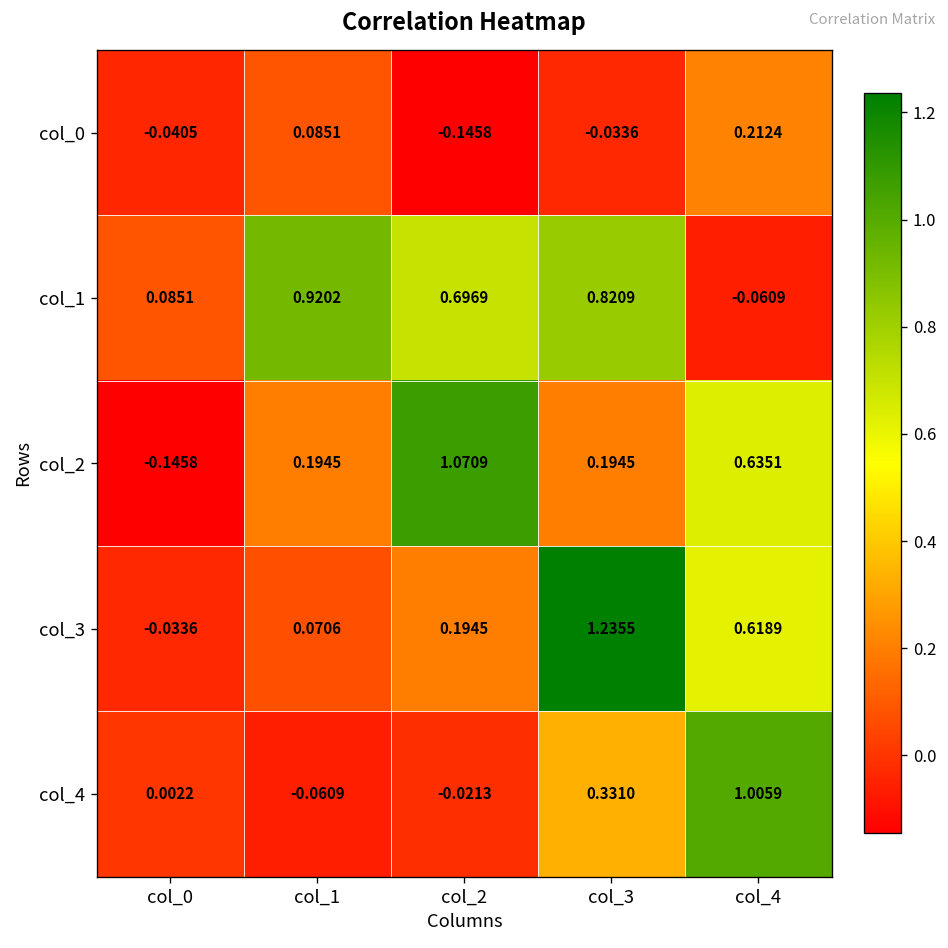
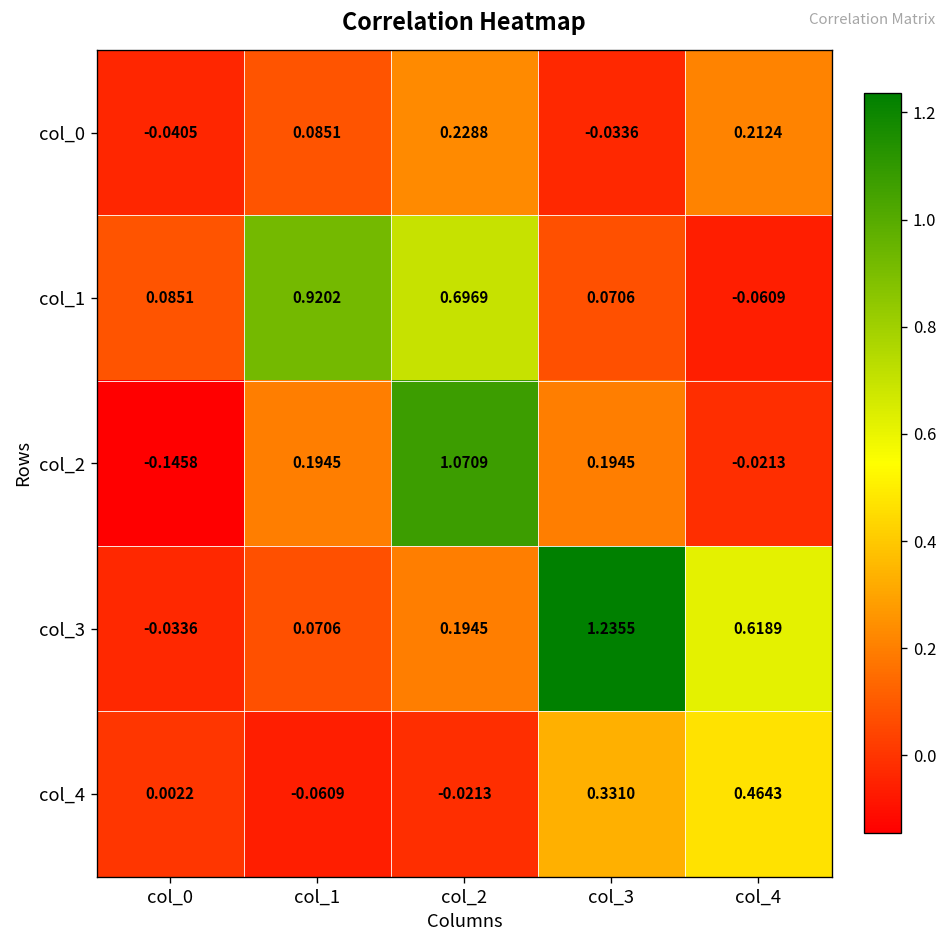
  {
    "col_0": {
      "col_0": -0.0405,
      "col_1": 0.0851,
-     "col_2": -0.1458,
+     "col_2": 0.2288,
      "col_3": -0.0336,
      "col_4": 0.2124
    },
    "col_1": {
      "col_0": 0.0851,
      "col_1": 0.9202,
      "col_2": 0.6969,
-     "col_3": 0.8209,
+     "col_3": 0.0706,
      "col_4": -0.0609
    },
    "col_2": {
      "col_0": -0.1458,
      "col_1": 0.1945,
      "col_2": 1.0709,
      "col_3": 0.1945,
-     "col_4": 0.6351
+     "col_4": -0.0213
    },
    "col_3": {
      "col_0": -0.0336,
      "col_1": 0.0706,
      "col_2": 0.1945,
      "col_3": 1.2355,
      "col_4": 0.6189
    },
    "col_4": {
      "col_0": 0.0022,
      "col_1": -0.0609,
      "col_2": -0.0213,
      "col_3": 0.3310,
-     "col_4": 1.0059
+     "col_4": 0.4643
    }
  }
